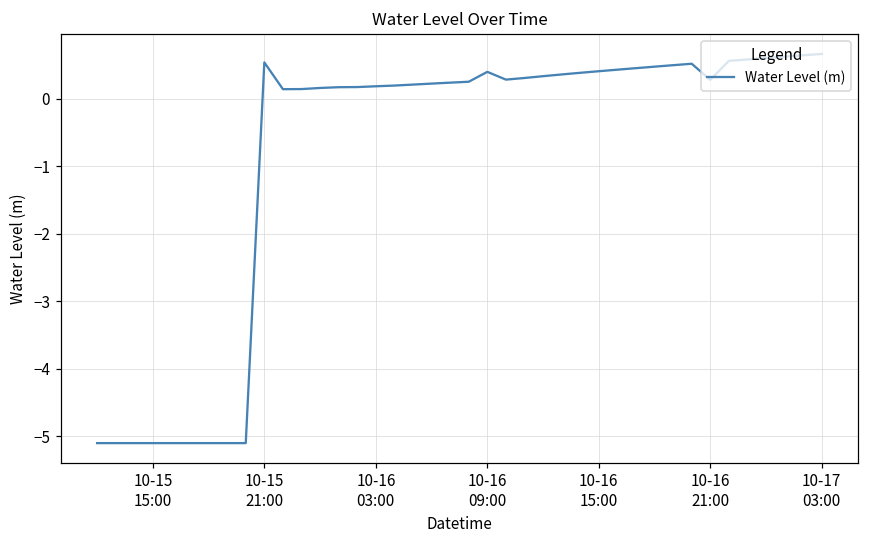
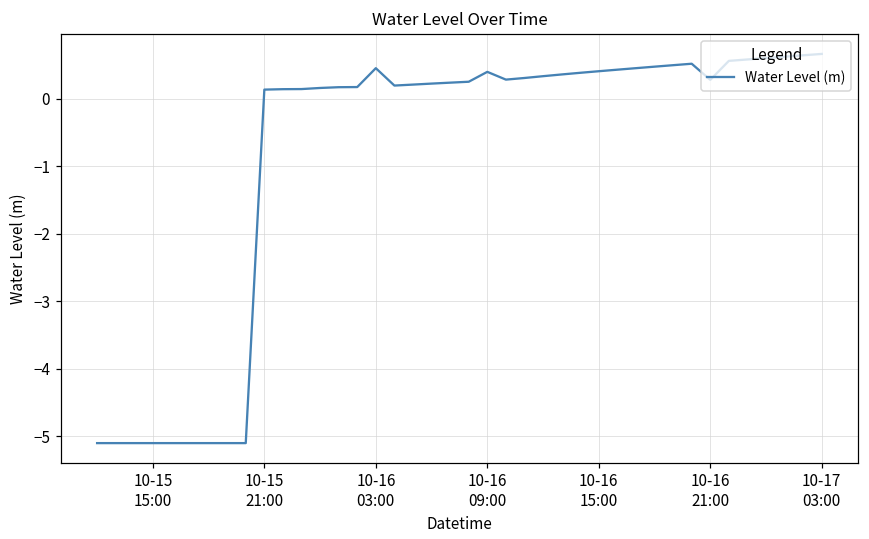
  {
    "10-15 15:00": -5.1,
-   "10-15 21:00": 0.5,
-   "10-16 03:00": 0.2,
+   "10-15 21:00": 0.1,
+   "10-16 03:00": 0.5,
    "10-16 09:00": 0.4,
    "10-16 15:00": 0.4
  }
